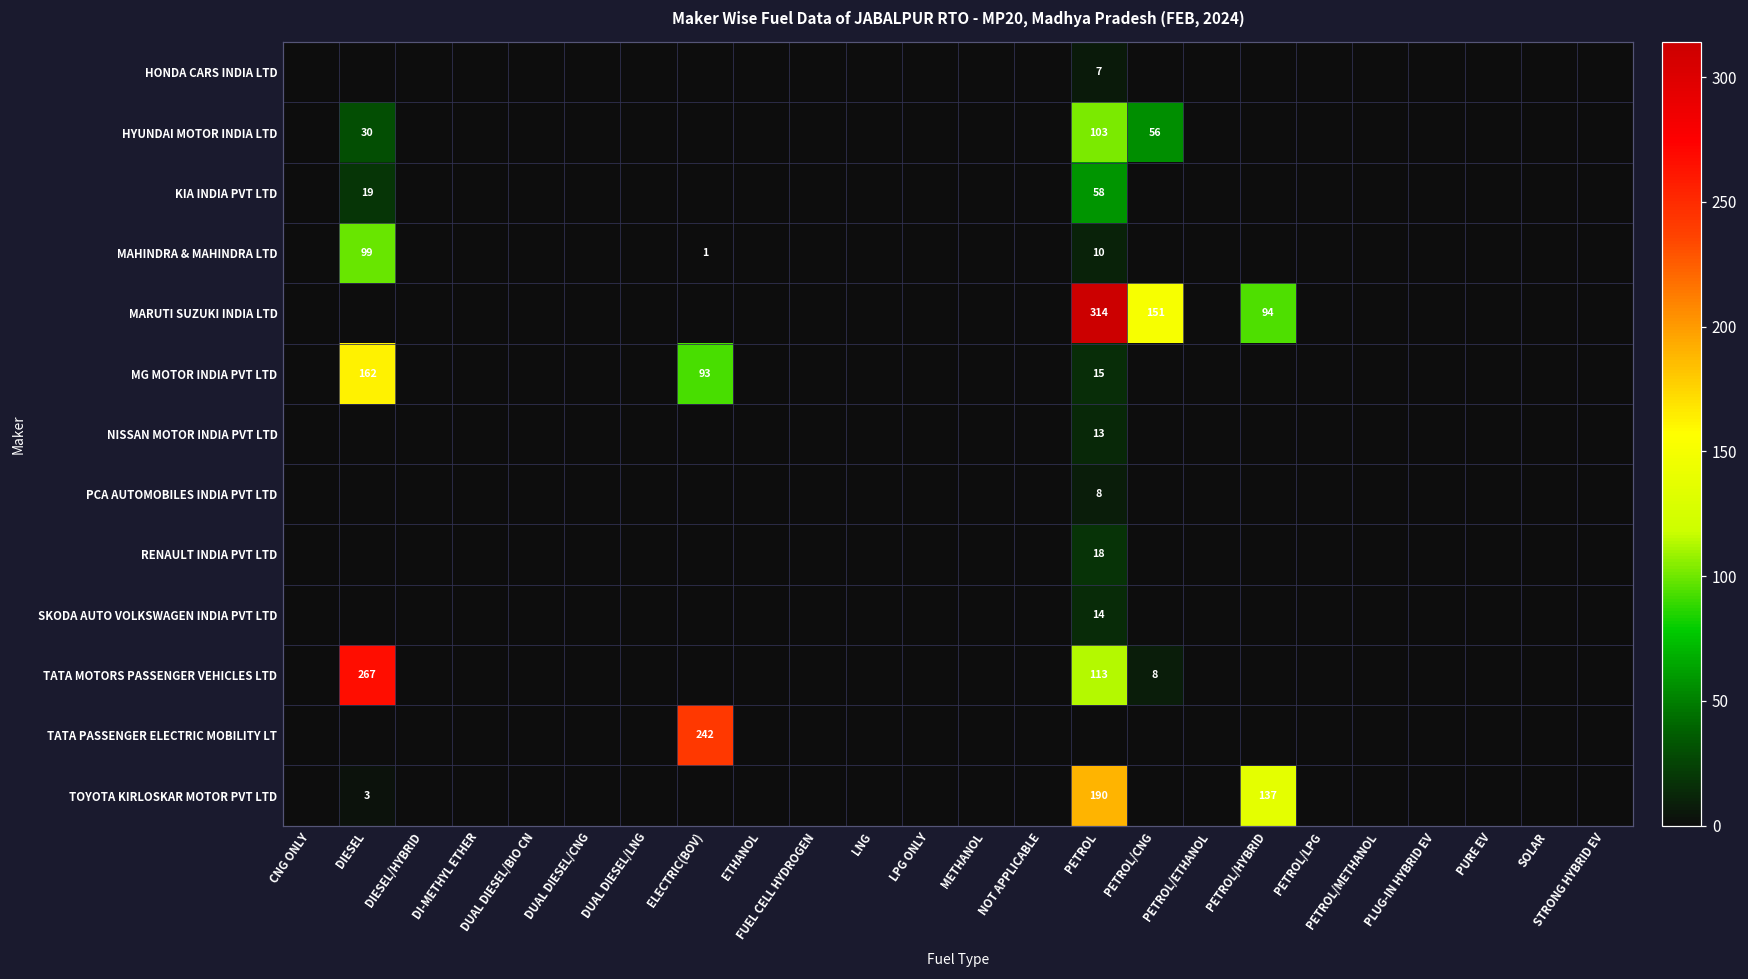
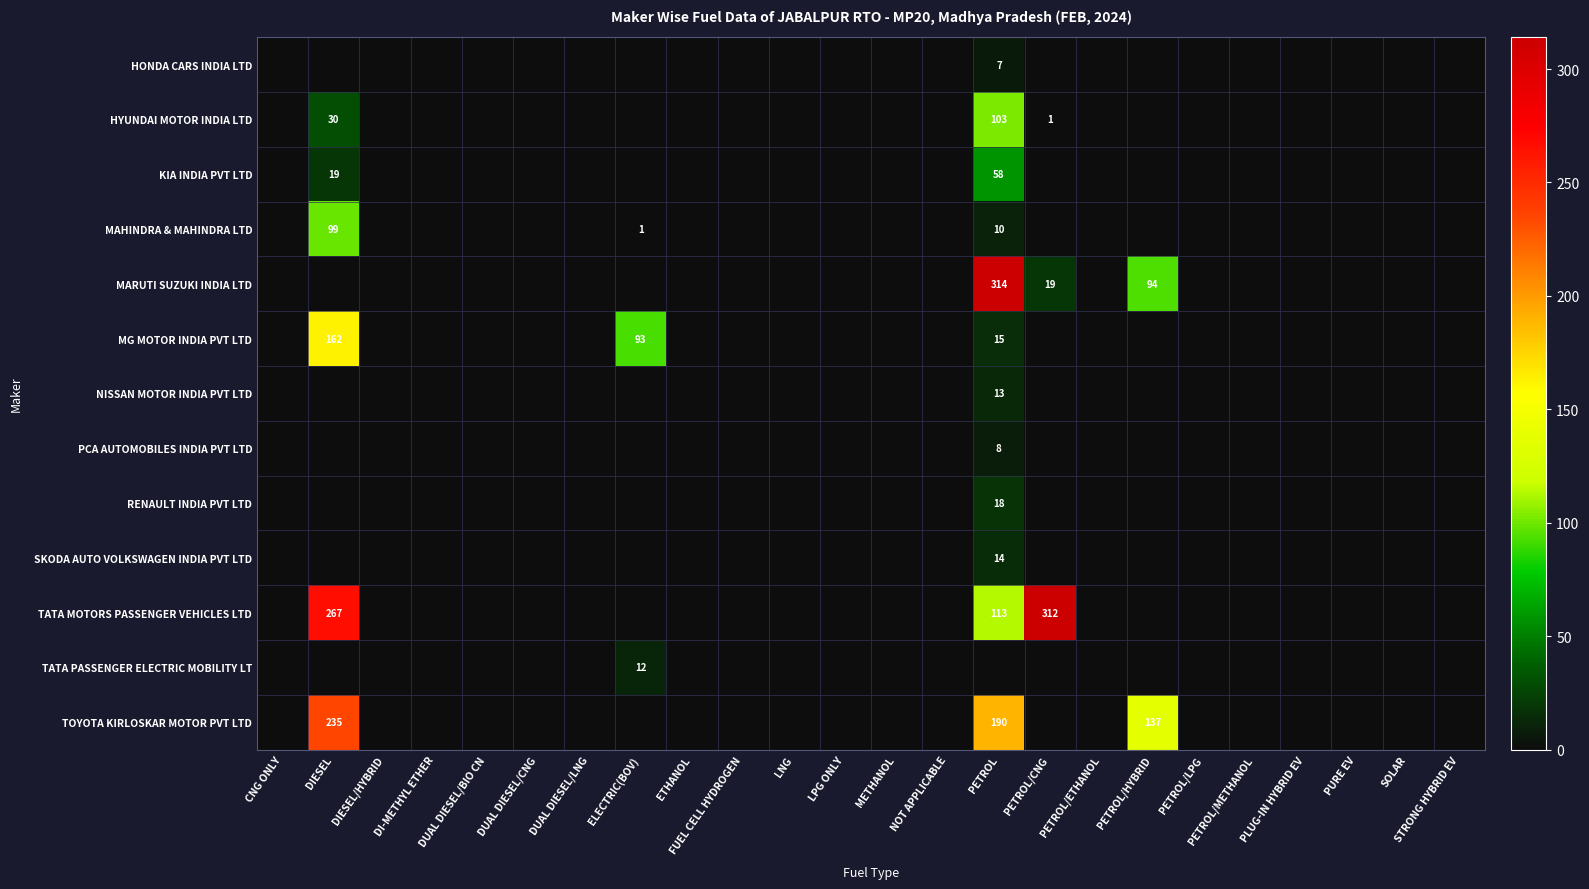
  {
    "HONDA CARS INDIA LTD": {
      "PETROL": 7
    },
    "HYUNDAI MOTOR INDIA LTD": {
      "DIESEL": 30,
      "PETROL": 103,
-     "PETROL/CNG": 56
+     "PETROL/CNG": 1
    },
    "KIA INDIA PVT LTD": {
      "DIESEL": 19,
      "PETROL": 58
    },
    "MAHINDRA & MAHINDRA LTD": {
      "DIESEL": 99,
      "ELECTRIC(BOV)": 1,
      "PETROL": 10
    },
    "MARUTI SUZUKI INDIA LTD": {
      "PETROL": 314,
-     "PETROL/CNG": 151,
+     "PETROL/CNG": 19,
      "PETROL/HYBRID": 94
    },
    "MG MOTOR INDIA PVT LTD": {
      "DIESEL": 162,
      "ELECTRIC(BOV)": 93,
      "PETROL": 15
    },
    "NISSAN MOTOR INDIA PVT LTD": {
      "PETROL": 13
    },
    "PCA AUTOMOBILES INDIA PVT LTD": {
      "PETROL": 8
    },
    "RENAULT INDIA PVT LTD": {
      "PETROL": 18
    },
    "SKODA AUTO VOLKSWAGEN INDIA PVT LTD": {
      "PETROL": 14
    },
    "TATA MOTORS PASSENGER VEHICLES LTD": {
      "DIESEL": 267,
      "PETROL": 113,
-     "PETROL/CNG": 8
+     "PETROL/CNG": 312
    },
    "TATA PASSENGER ELECTRIC MOBILITY LT": {
-     "ELECTRIC(BOV)": 242
+     "ELECTRIC(BOV)": 12
    },
    "TOYOTA KIRLOSKAR MOTOR PVT LTD": {
-     "DIESEL": 3,
+     "DIESEL": 235,
      "PETROL": 190,
      "PETROL/HYBRID": 137
    }
  }
